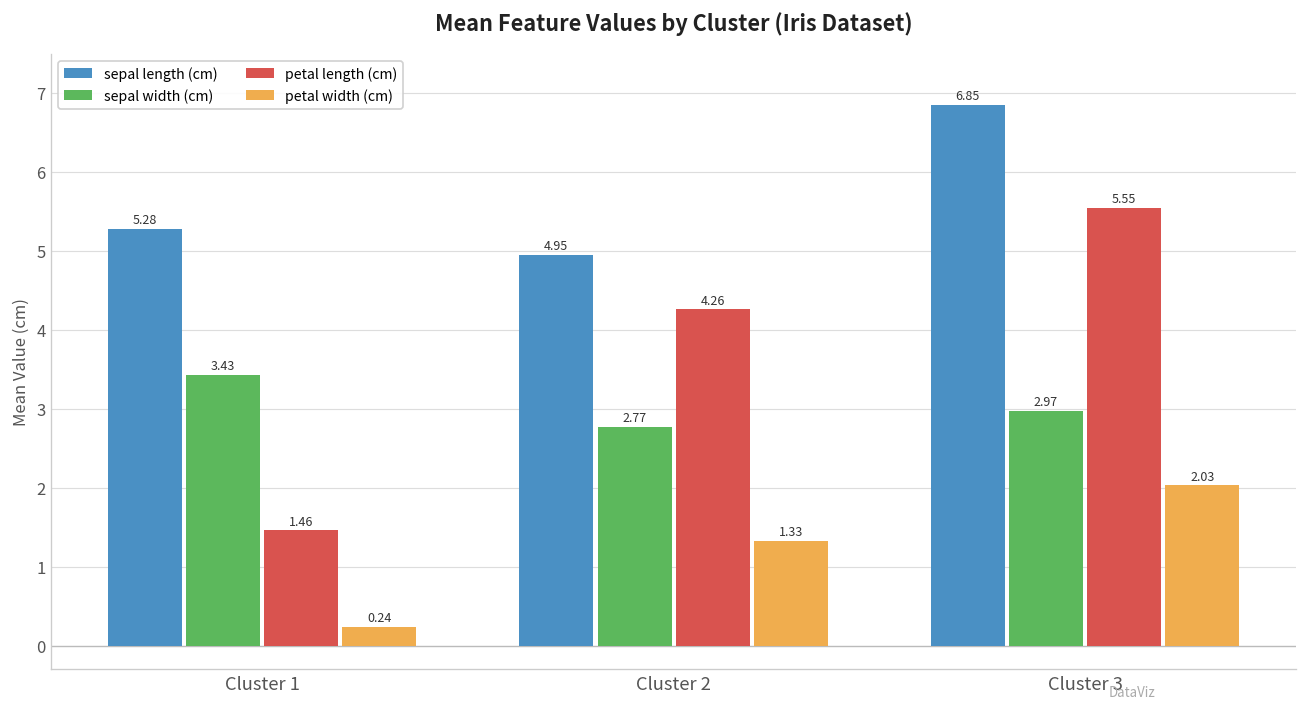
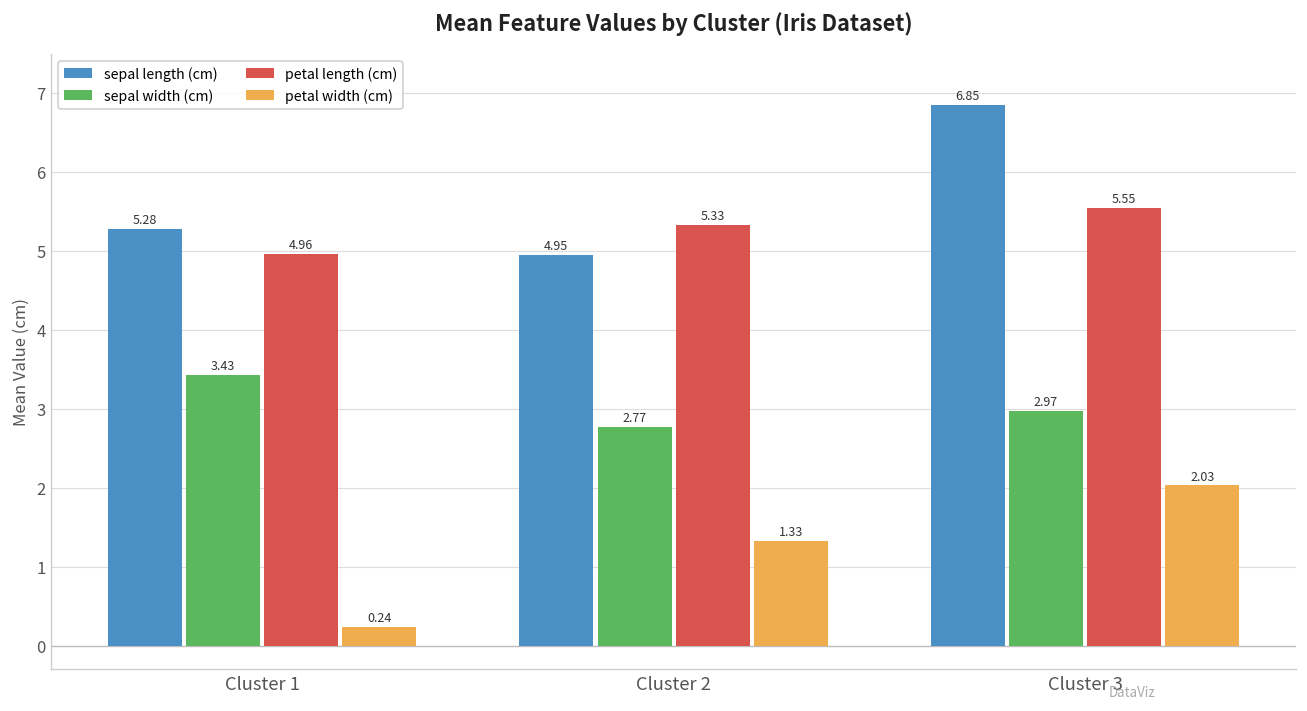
  {
    "sepal length (cm)": {
      "Cluster 1": 5.28,
      "Cluster 2": 4.95,
      "Cluster 3": 6.85
    },
    "sepal width (cm)": {
      "Cluster 1": 3.43,
      "Cluster 2": 2.77,
      "Cluster 3": 2.97
    },
    "petal length (cm)": {
-     "Cluster 1": 1.46,
-     "Cluster 2": 4.26,
+     "Cluster 1": 4.96,
+     "Cluster 2": 5.33,
      "Cluster 3": 5.55
    },
    "petal width (cm)": {
      "Cluster 1": 0.24,
      "Cluster 2": 1.33,
      "Cluster 3": 2.03
    }
  }
